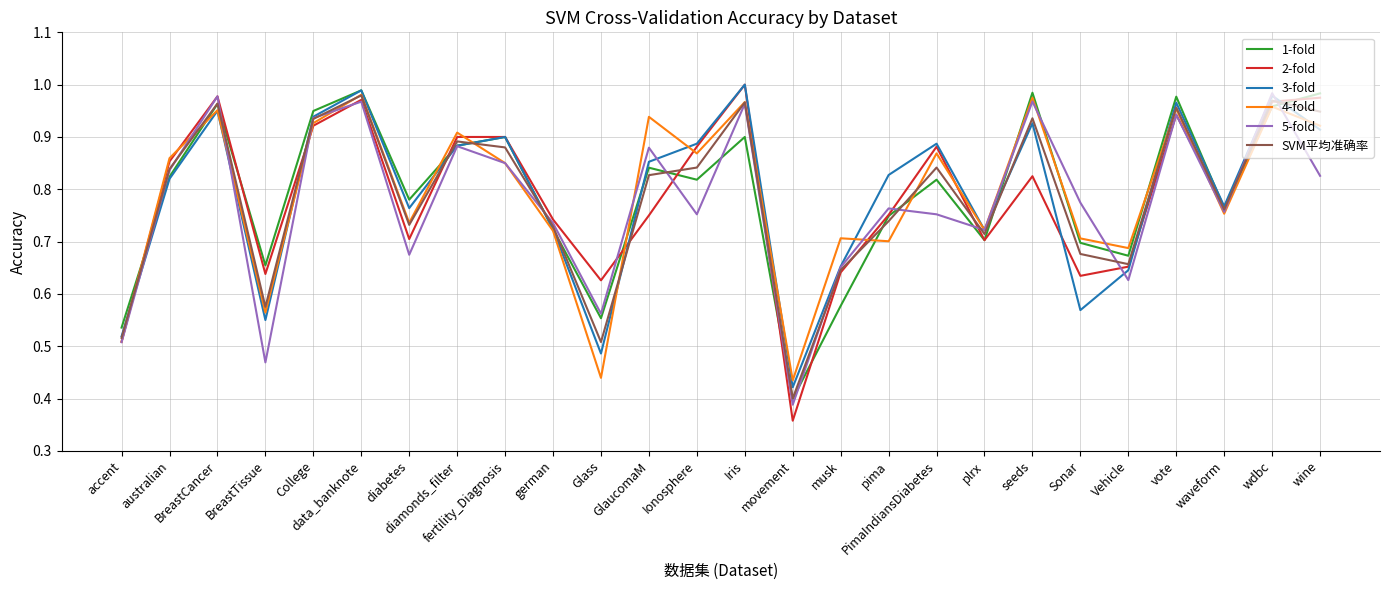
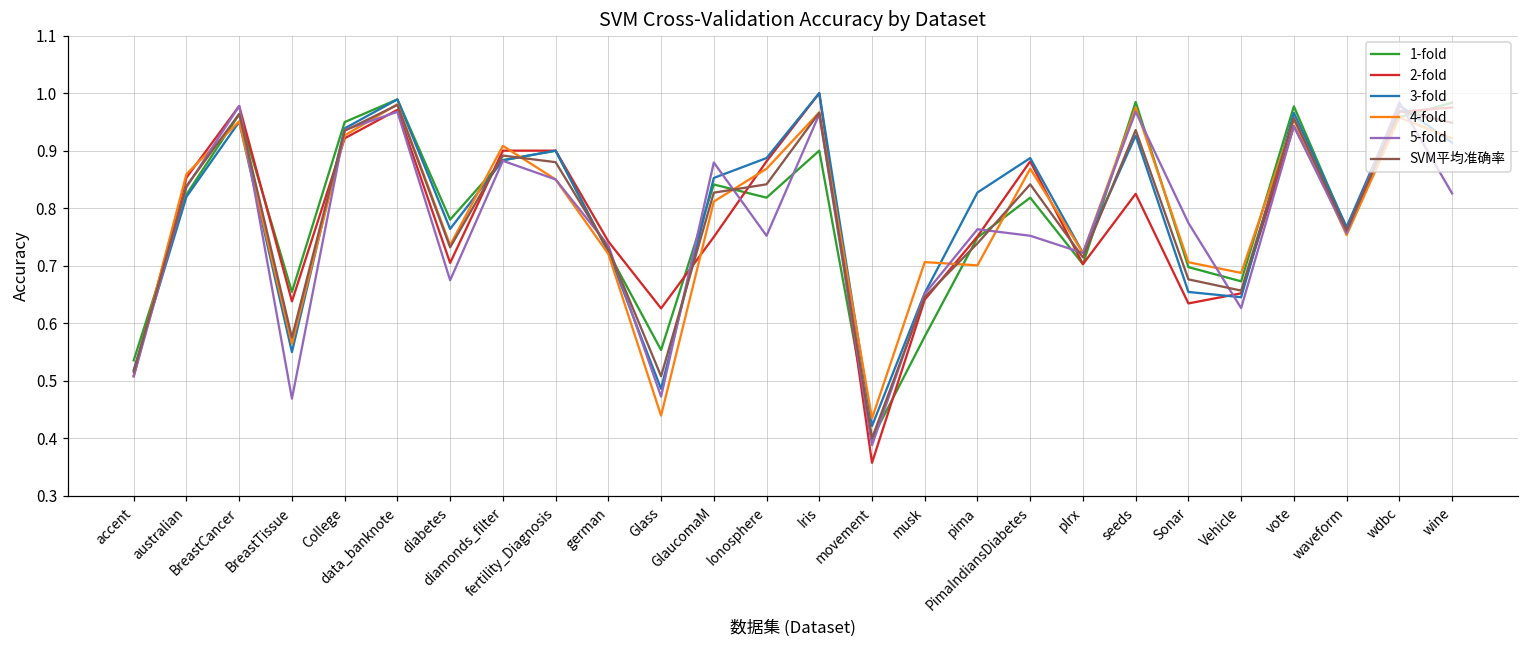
  {
    "1-fold": {
      "accent": 0.54,
      "BreastTissue": 0.65,
      "College": 0.95,
      "diabetes": 0.78,
      "Glass": 0.55,
      "GlaucomaM": 0.84,
      "Ionosphere": 0.82,
      "Iris": 0.90,
      "musk": 0.58,
      "PimaIndiansDiabetes": 0.82,
      "seeds": 0.98,
      "Sonar": 0.70,
      "Vehicle": 0.67,
      "vote": 0.98
    },
    "2-fold": {
      "australian": 0.85,
      "BreastTissue": 0.64,
      "College": 0.92,
      "diabetes": 0.70,
      "diamonds_filter": 0.90,
      "german": 0.74,
      "Glass": 0.63,
      "GlaucomaM": 0.75,
      "Ionosphere": 0.88,
      "movement": 0.36,
      "PimaIndiansDiabetes": 0.88,
      "seeds": 0.82,
      "Sonar": 0.63
    },
    "3-fold": {
      "BreastTissue": 0.55,
      "diabetes": 0.76,
      "Glass": 0.49,
      "GlaucomaM": 0.85,
      "Ionosphere": 0.89,
      "movement": 0.42,
      "pima": 0.83,
      "PimaIndiansDiabetes": 0.89,
      "seeds": 0.93,
-     "Sonar": 0.57,
+     "Sonar": 0.65,
      "Vehicle": 0.65,
      "vote": 0.97
    },
    "4-fold": {
      "australian": 0.86,
      "BreastTissue": 0.56,
      "College": 0.93,
      "diamonds_filter": 0.91,
      "Glass": 0.44,
-     "GlaucomaM": 0.94,
+     "GlaucomaM": 0.81,
      "Ionosphere": 0.87,
      "movement": 0.43,
      "musk": 0.71,
      "pima": 0.70,
      "PimaIndiansDiabetes": 0.87,
      "seeds": 0.98,
      "Sonar": 0.71,
      "Vehicle": 0.69
    },
    "5-fold": {
      "BreastTissue": 0.47,
      "diabetes": 0.67,
      "german": 0.74,
-     "Glass": 0.56,
+     "Glass": 0.47,
      "GlaucomaM": 0.88,
      "Ionosphere": 0.75,
      "movement": 0.39,
      "pima": 0.76,
      "PimaIndiansDiabetes": 0.75,
      "seeds": 0.97,
      "Sonar": 0.77,
      "Vehicle": 0.63,
      "wine": 0.83
    },
    "SVM平均准确率": {
      "BreastTissue": 0.58,
      "diamonds_filter": 0.89,
      "fertility_Diagnosis": 0.88,
      "german": 0.73,
      "Glass": 0.51,
      "GlaucomaM": 0.83,
      "Ionosphere": 0.84,
      "pima": 0.74,
      "PimaIndiansDiabetes": 0.84,
      "plrx": 0.71,
      "seeds": 0.94,
      "Sonar": 0.68
    }
  }
